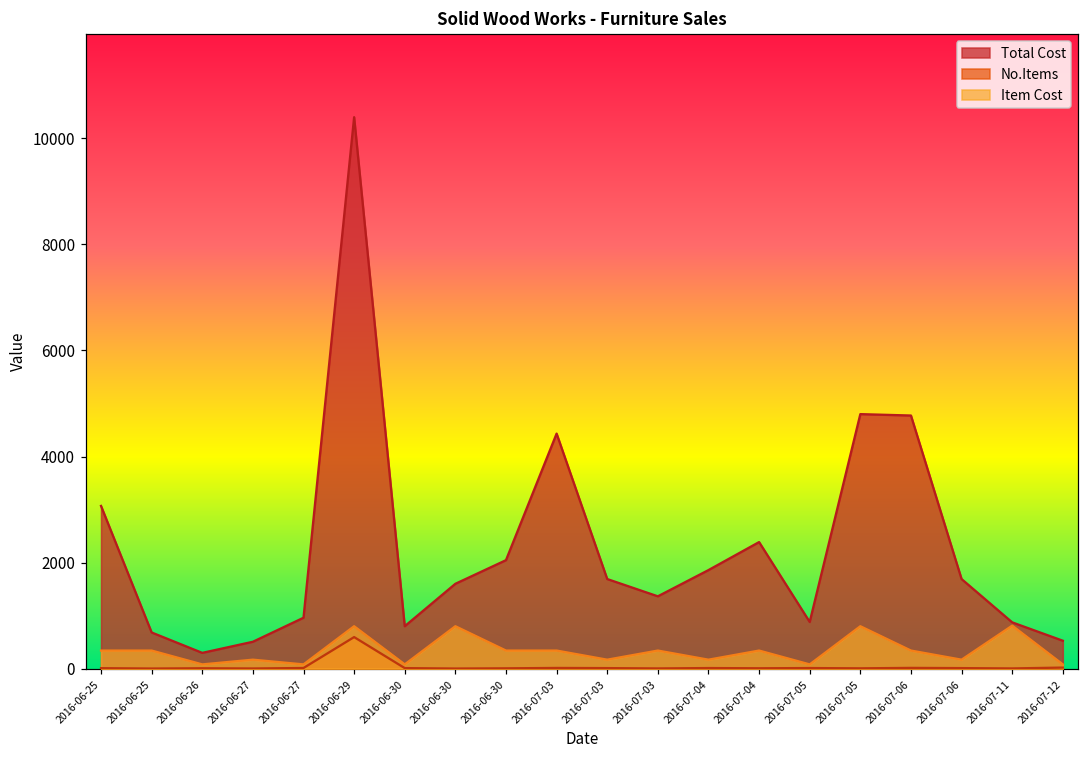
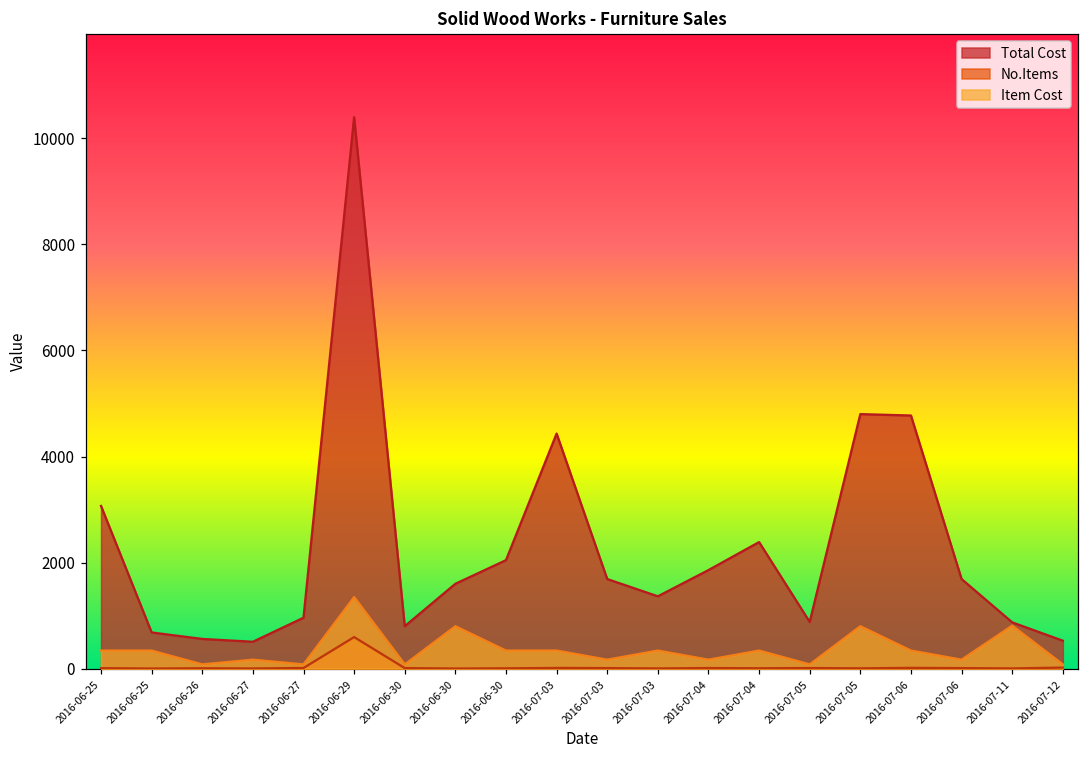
  {
    "Total Cost": {
-     "2016-06-26": 300,
+     "2016-06-26": 600,
      "2016-06-29": 10400,
      "2016-07-11": 900,
      "2016-07-12": 500
    },
    "No.Items": {
      "2016-06-26": 0,
      "2016-06-29": 600,
      "2016-07-11": 0,
      "2016-07-12": 0
    },
    "Item Cost": {
      "2016-06-26": 100,
-     "2016-06-29": 800,
+     "2016-06-29": 1300,
      "2016-07-11": 800,
      "2016-07-12": 100
    }
  }
